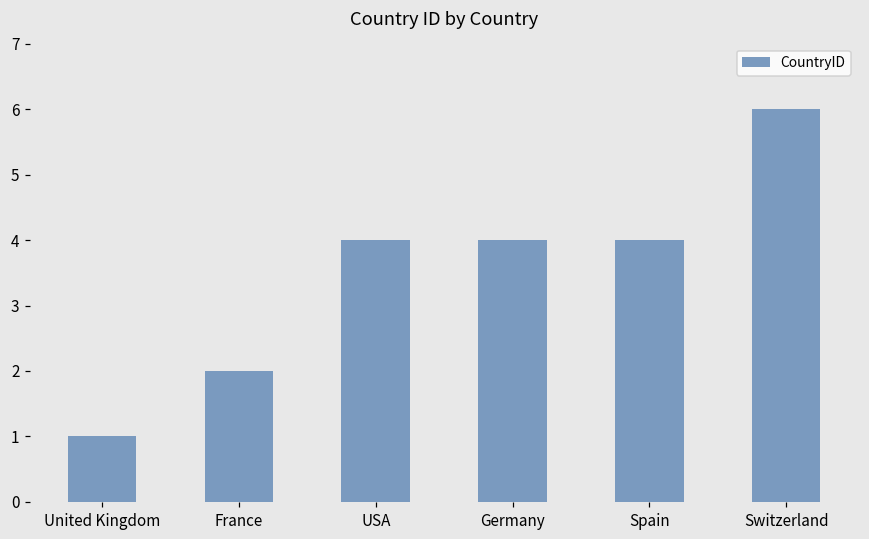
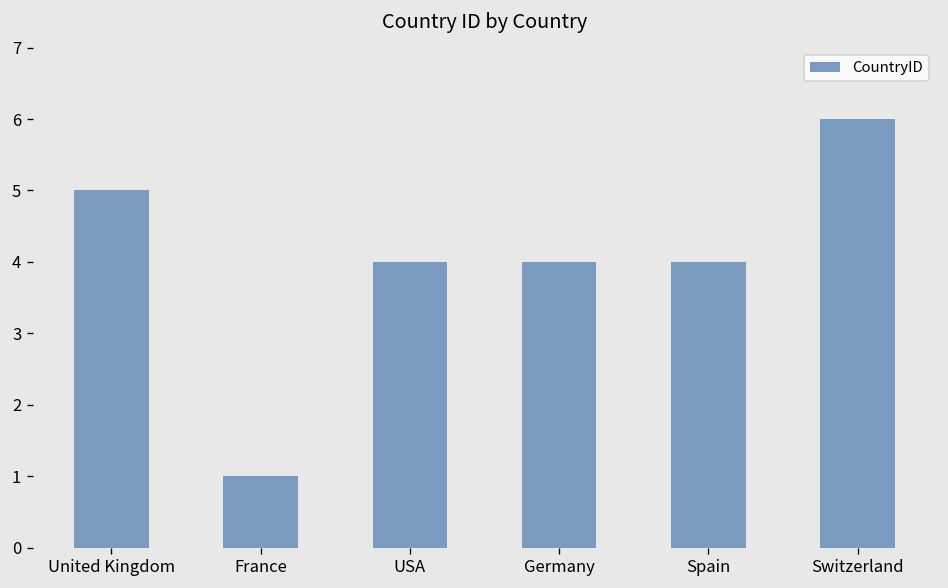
  {
-   "United Kingdom": 1,
-   "France": 2,
+   "United Kingdom": 5,
+   "France": 1,
    "USA": 4,
    "Germany": 4,
    "Spain": 4,
    "Switzerland": 6
  }
